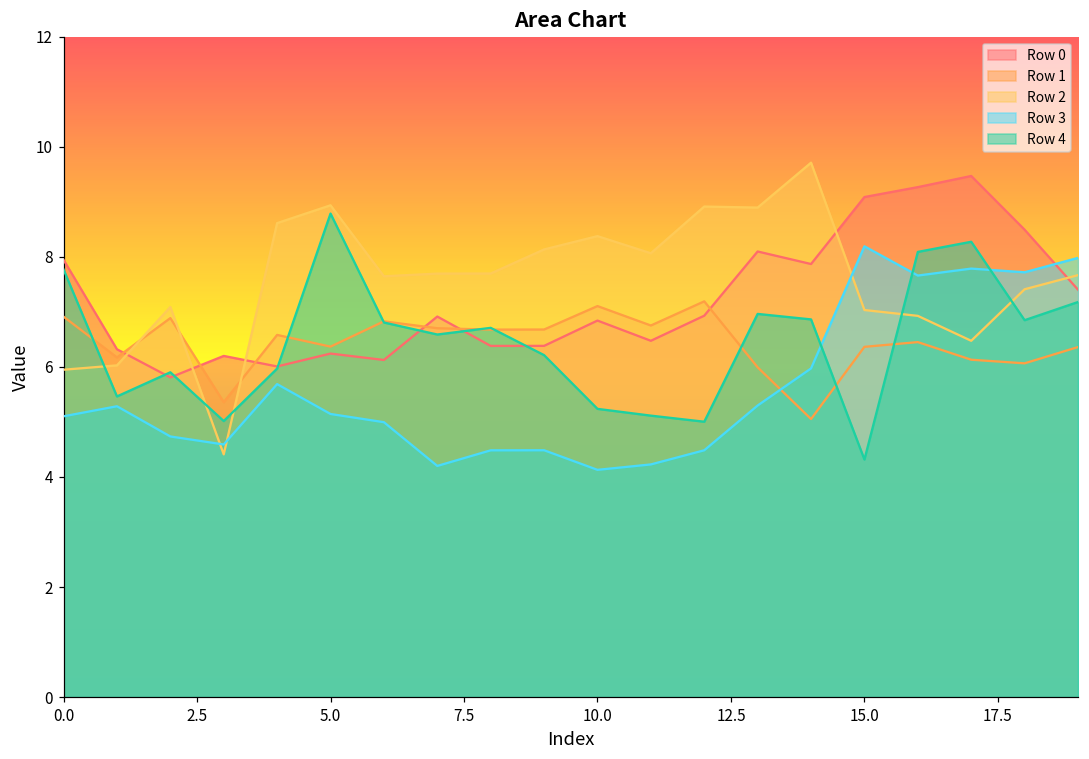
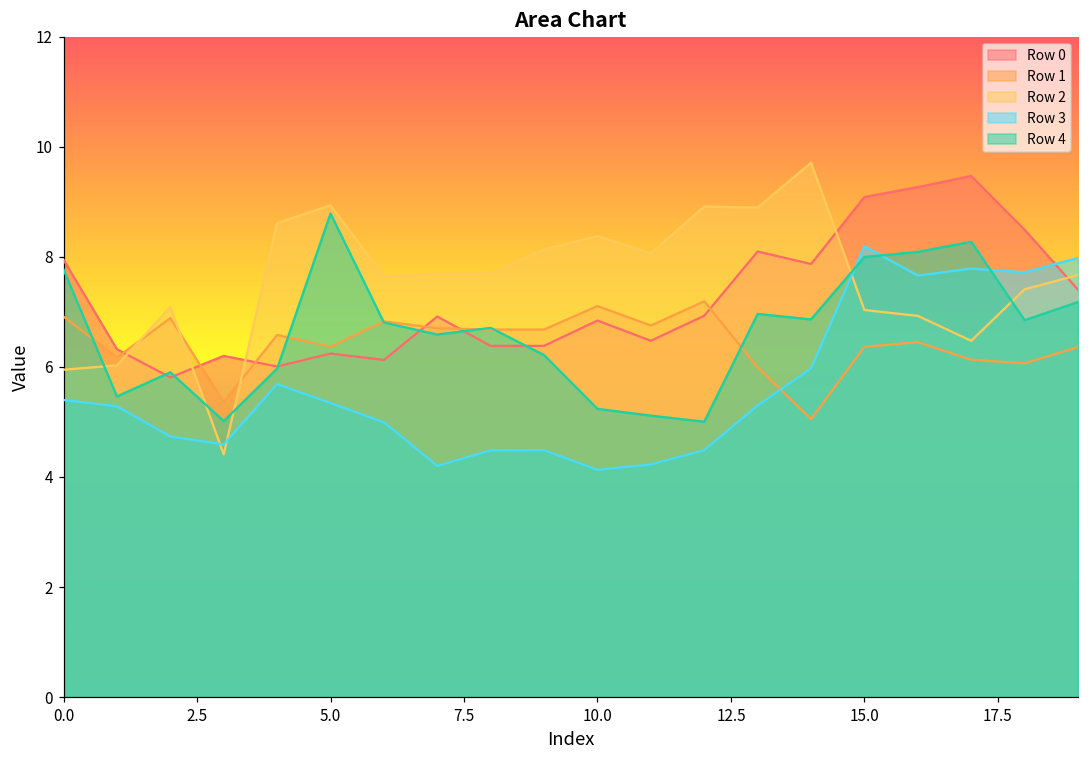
  {
    "Row 3": {
-     "0.0": 5.1,
-     "5.0": 5.1,
+     "0.0": 5.4,
+     "5.0": 5.3,
      "10.0": 4.1,
      "15.0": 8.2
    },
    "Row 4": {
      "0.0": 7.8,
      "5.0": 8.8,
      "10.0": 5.2,
-     "15.0": 4.3
+     "15.0": 8.0
    }
  }
